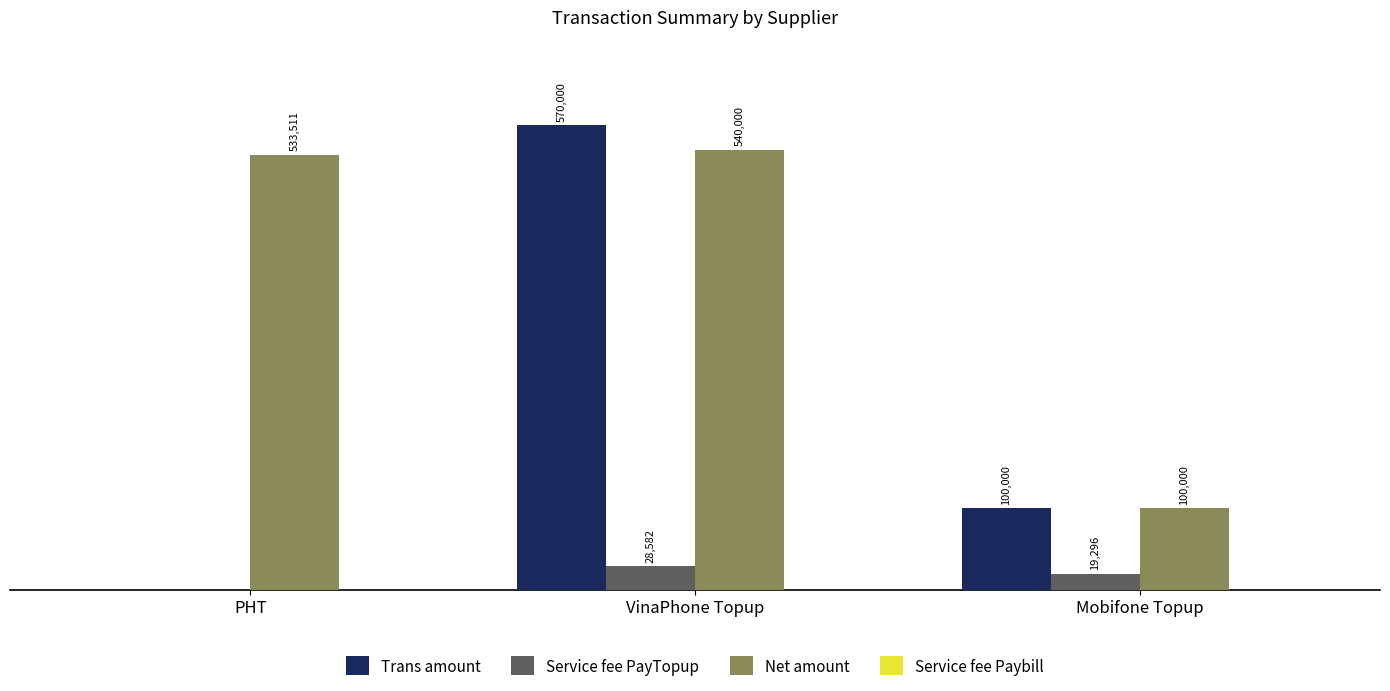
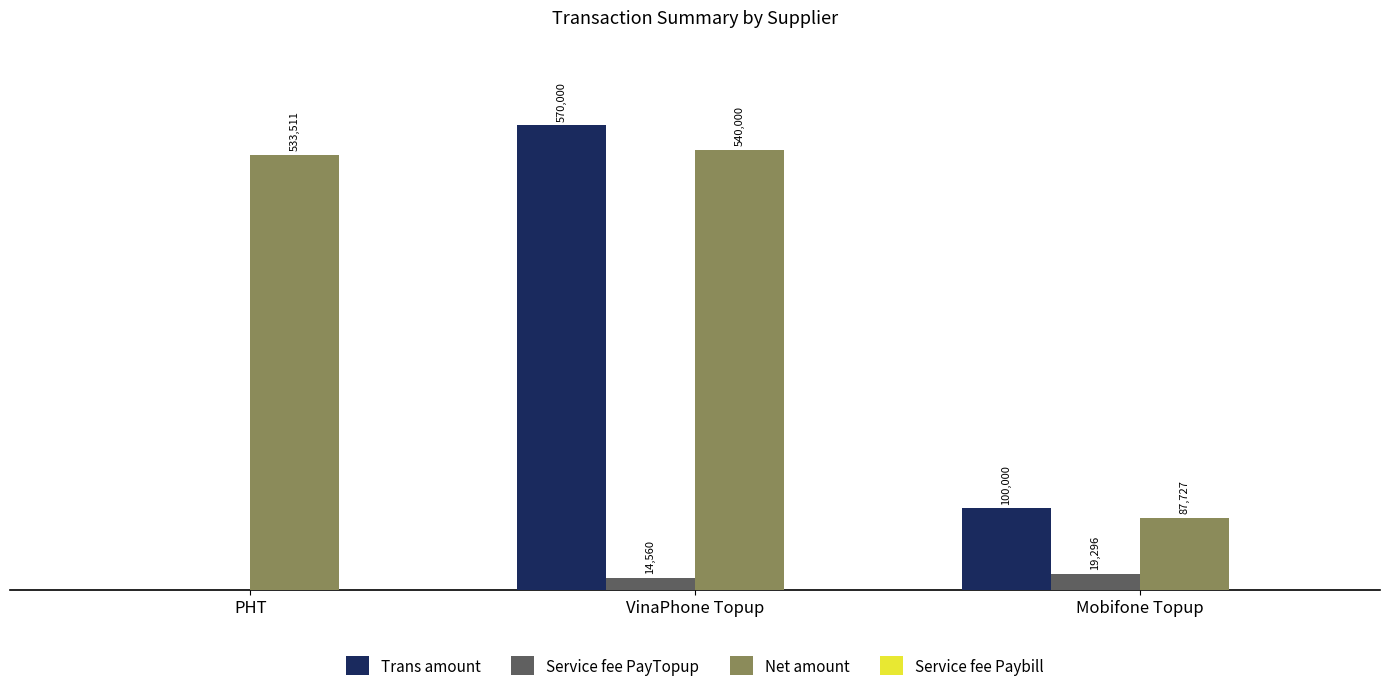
  {
    "Trans amount": {
      "VinaPhone Topup": "570,000",
      "Mobifone Topup": "100,000"
    },
    "Service fee PayTopup": {
-     "VinaPhone Topup": "28,582",
+     "VinaPhone Topup": "14,560",
      "Mobifone Topup": "19,296"
    },
    "Net amount": {
      "PHT": "533,511",
      "VinaPhone Topup": "540,000",
-     "Mobifone Topup": "100,000"
+     "Mobifone Topup": "87,727"
    }
  }
